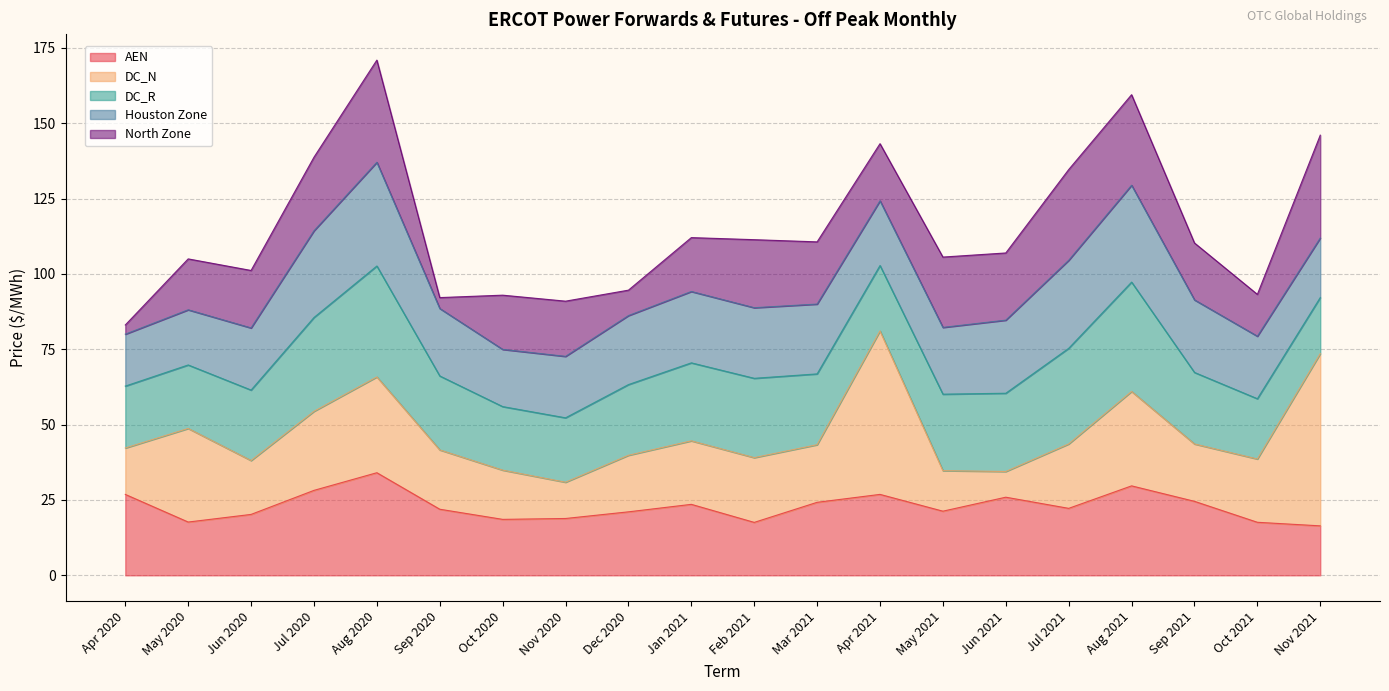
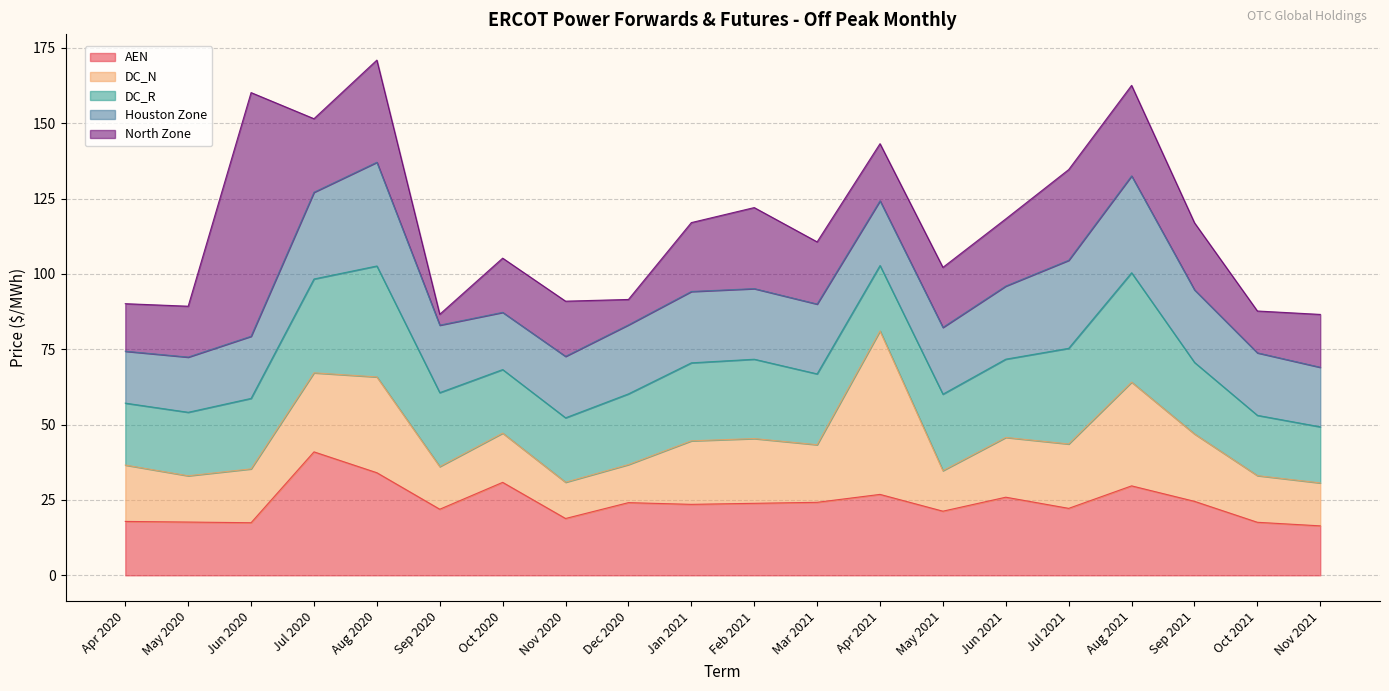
  {
    "AEN": {
-     "Apr 2020": 27,
+     "Apr 2020": 18,
      "May 2020": 18,
-     "Jun 2020": 20,
-     "Jul 2020": 28,
+     "Jun 2020": 17,
+     "Jul 2020": 41,
      "Aug 2020": 34,
      "Sep 2020": 22,
-     "Oct 2020": 19,
+     "Oct 2020": 31,
      "Nov 2020": 19,
-     "Dec 2020": 21,
+     "Dec 2020": 24,
      "Jan 2021": 24,
-     "Feb 2021": 18,
+     "Feb 2021": 24,
      "Mar 2021": 24,
      "Apr 2021": 27,
      "May 2021": 21,
      "Jun 2021": 26,
      "Jul 2021": 22,
      "Aug 2021": 30,
      "Sep 2021": 25,
      "Oct 2021": 18,
      "Nov 2021": 16
    },
    "DC_N": {
-     "Apr 2020": 15,
-     "May 2020": 31,
+     "Apr 2020": 19,
+     "May 2020": 15,
      "Jun 2020": 18,
      "Jul 2020": 26,
      "Aug 2020": 32,
-     "Sep 2020": 20,
+     "Sep 2020": 14,
      "Oct 2020": 16,
      "Nov 2020": 12,
-     "Dec 2020": 19,
+     "Dec 2020": 13,
      "Jan 2021": 21,
      "Feb 2021": 21,
      "Mar 2021": 19,
      "Apr 2021": 54,
      "May 2021": 13,
-     "Jun 2021": 9,
+     "Jun 2021": 20,
      "Jul 2021": 21,
-     "Aug 2021": 31,
-     "Sep 2021": 19,
-     "Oct 2021": 21,
-     "Nov 2021": 57
+     "Aug 2021": 34,
+     "Sep 2021": 22,
+     "Oct 2021": 15,
+     "Nov 2021": 14
    },
    "North Zone": {
-     "Apr 2020": 3,
+     "Apr 2020": 16,
      "May 2020": 17,
-     "Jun 2020": 19,
+     "Jun 2020": 81,
      "Jul 2020": 24,
      "Aug 2020": 34,
      "Sep 2020": 4,
      "Oct 2020": 18,
      "Nov 2020": 18,
      "Dec 2020": 8,
-     "Jan 2021": 18,
-     "Feb 2021": 23,
+     "Jan 2021": 23,
+     "Feb 2021": 27,
      "Mar 2021": 21,
      "Apr 2021": 19,
-     "May 2021": 23,
+     "May 2021": 20,
      "Jun 2021": 22,
      "Jul 2021": 30,
      "Aug 2021": 30,
-     "Sep 2021": 19,
+     "Sep 2021": 22,
      "Oct 2021": 14,
-     "Nov 2021": 34
+     "Nov 2021": 18
    }
  }
